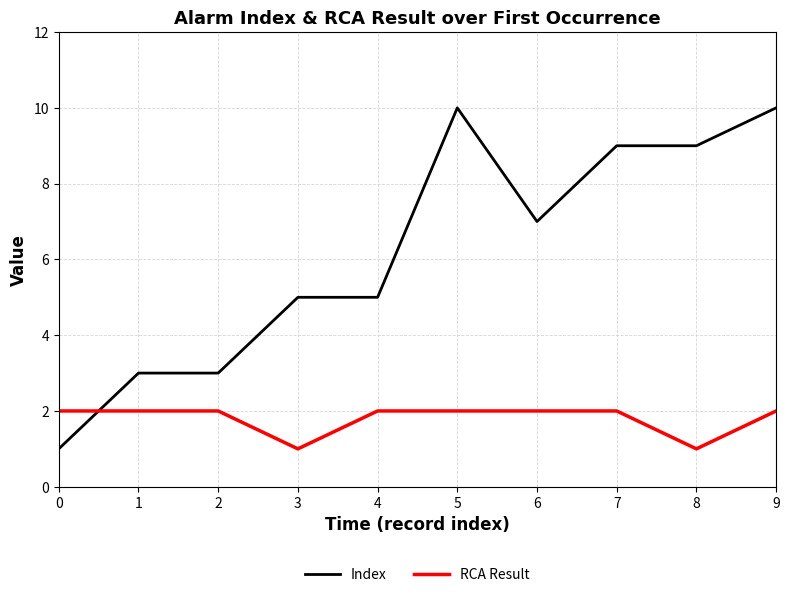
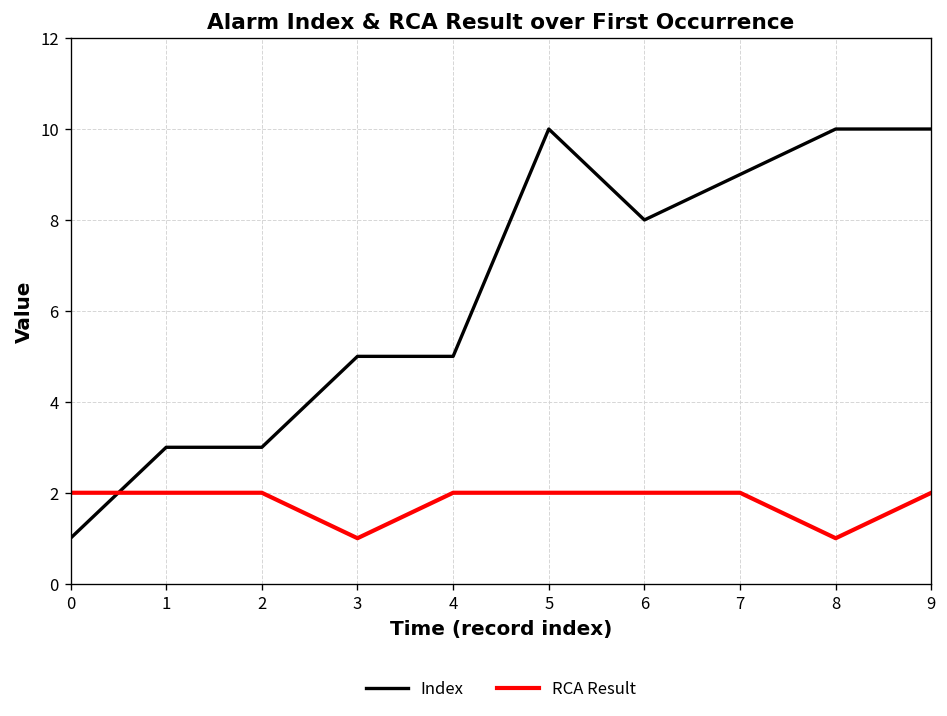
  {
    "Index": {
      "0": 1,
      "1": 3,
      "2": 3,
      "3": 5,
      "4": 5,
      "5": 10,
-     "6": 7,
+     "6": 8,
      "7": 9,
-     "8": 9,
+     "8": 10,
      "9": 10
    },
    "RCA Result": {
      "0": 2,
      "1": 2,
      "2": 2,
      "3": 1,
      "4": 2,
      "5": 2,
      "6": 2,
      "7": 2,
      "8": 1,
      "9": 2
    }
  }
